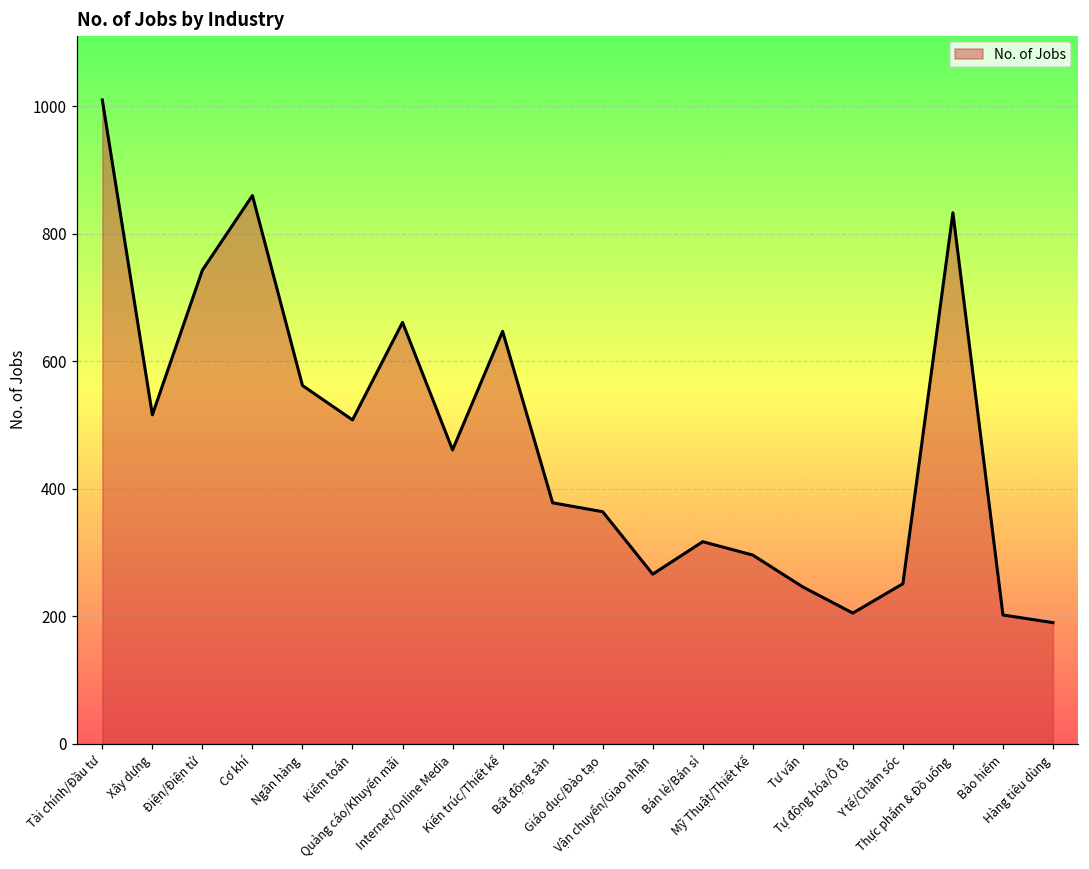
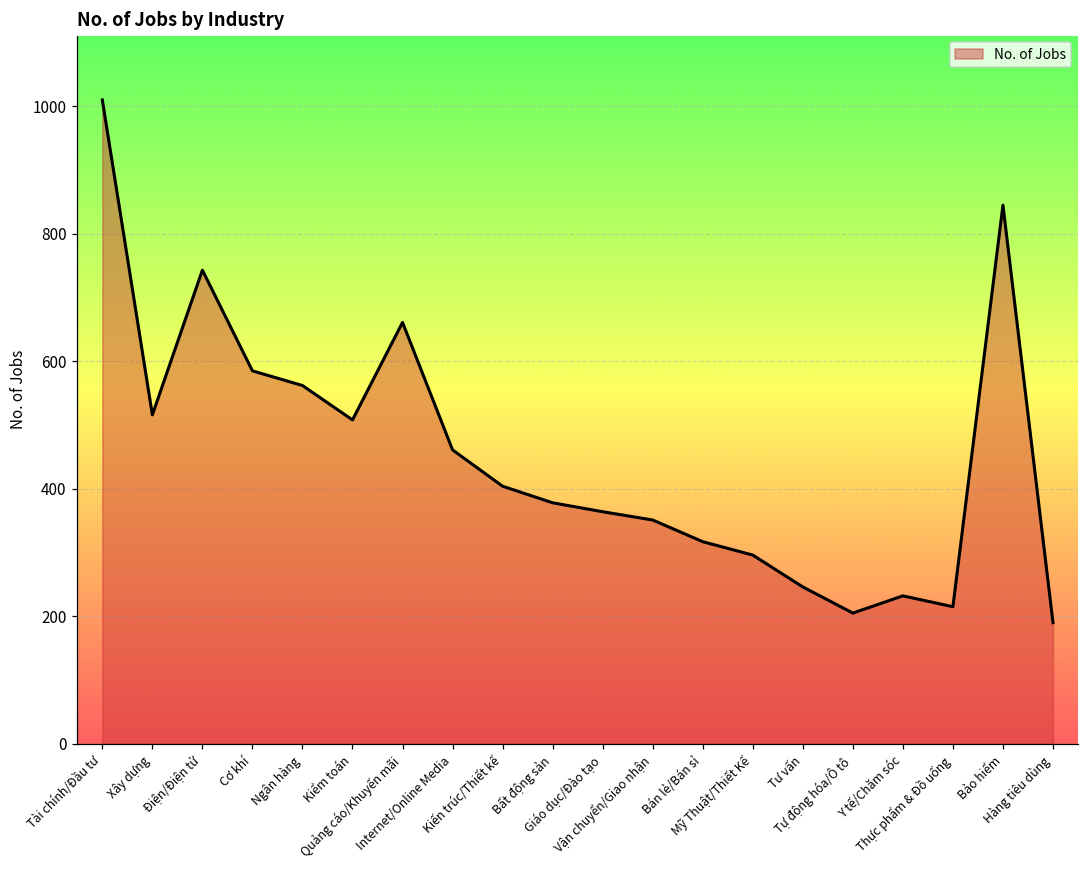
  {
    "Tài chính/Đầu tư": 1010,
    "Xây dựng": 520,
    "Điện/Điện tử": 740,
-   "Cơ khí": 860,
+   "Cơ khí": 590,
    "Ngân hàng": 560,
    "Kiểm toán": 510,
    "Quảng cáo/Khuyến mãi": 660,
    "Internet/Online Media": 460,
-   "Kiến trúc/Thiết kế": 650,
+   "Kiến trúc/Thiết kế": 400,
    "Bất động sản": 380,
    "Giáo dục/Đào tạo": 360,
-   "Vận chuyển/Giao nhận": 270,
+   "Vận chuyển/Giao nhận": 350,
    "Bán lẻ/Bán sỉ": 320,
    "Mỹ Thuật/Thiết Kế": 300,
    "Tư vấn": 250,
    "Tự động hóa/Ô tô": 210,
-   "Y tế/Chăm sóc": 250,
-   "Thực phẩm & Đồ uống": 830,
-   "Bảo hiểm": 200,
+   "Y tế/Chăm sóc": 230,
+   "Thực phẩm & Đồ uống": 220,
+   "Bảo hiểm": 850,
    "Hàng tiêu dùng": 190
  }
